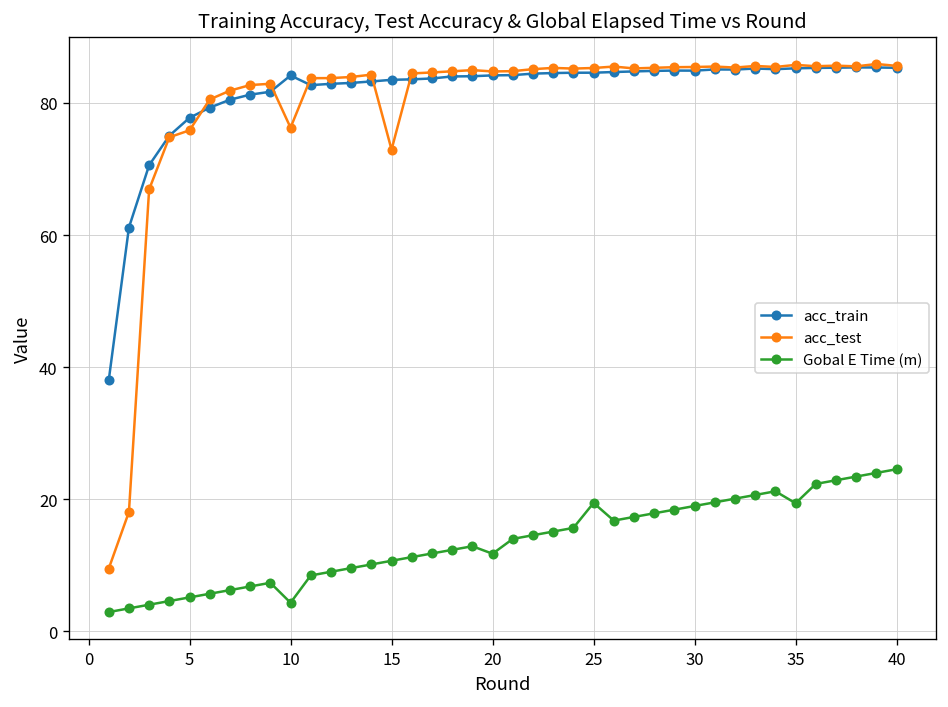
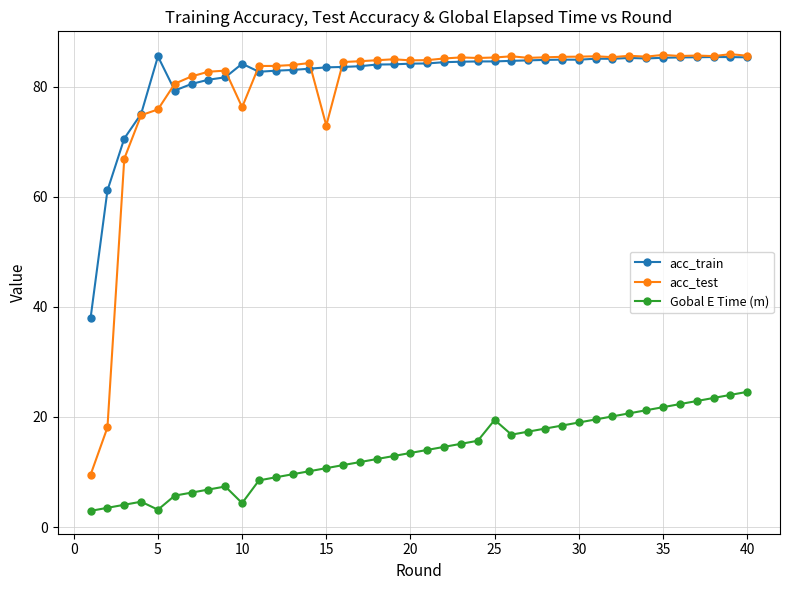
  {
    "acc_train": {
-     "5": 78,
+     "5": 85,
      "10": 84,
      "15": 83,
      "20": 84,
      "25": 85,
      "30": 85,
      "35": 85
    },
    "acc_test": {
      "5": 76,
      "10": 76,
      "15": 73,
      "20": 85,
      "25": 85,
      "30": 85,
      "35": 86
    },
    "Gobal E Time (m)": {
-     "5": 5,
+     "5": 3,
      "10": 4,
      "15": 11,
-     "20": 12,
+     "20": 13,
      "25": 19,
      "30": 19,
-     "35": 19,
+     "35": 22,
      "40": 25
    }
  }
